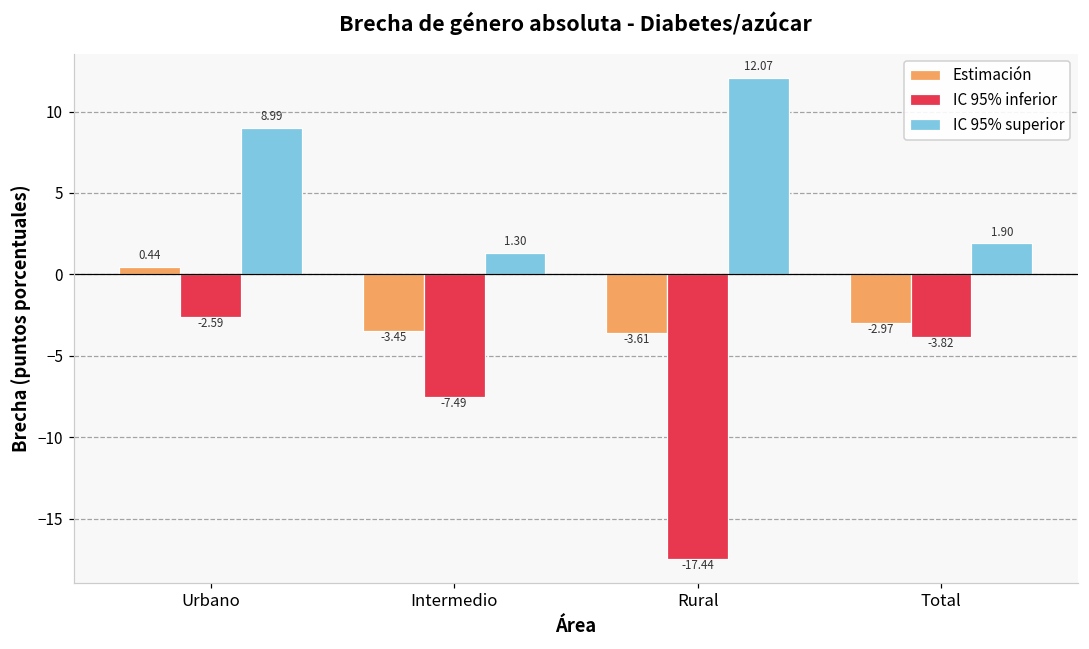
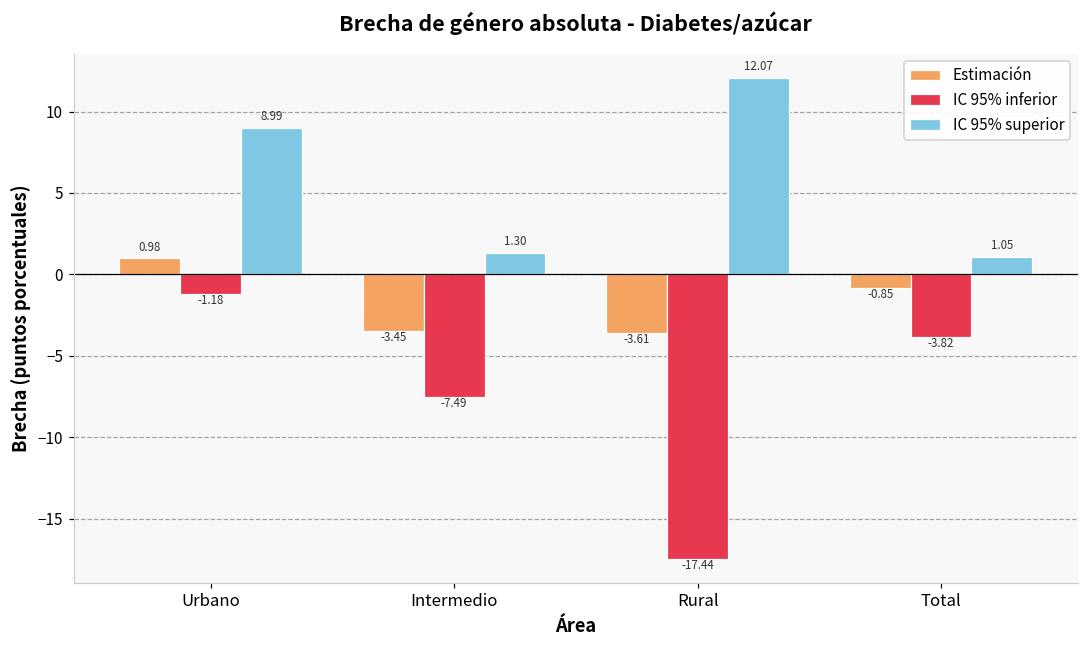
  {
    "Estimación": {
-     "Urbano": 0.44,
+     "Urbano": 0.98,
      "Intermedio": -3.45,
      "Rural": -3.61,
-     "Total": -2.97
+     "Total": -0.85
    },
    "IC 95% inferior": {
-     "Urbano": -2.59,
+     "Urbano": -1.18,
      "Intermedio": -7.49,
      "Rural": -17.44,
      "Total": -3.82
    },
    "IC 95% superior": {
      "Urbano": 8.99,
      "Intermedio": 1.30,
      "Rural": 12.07,
-     "Total": 1.90
+     "Total": 1.05
    }
  }
